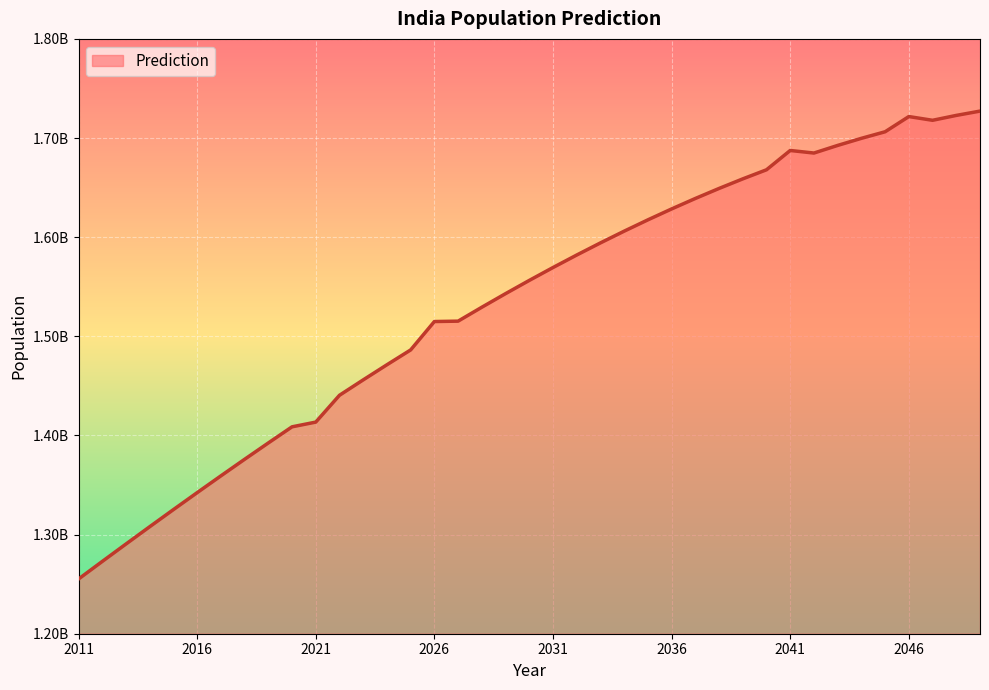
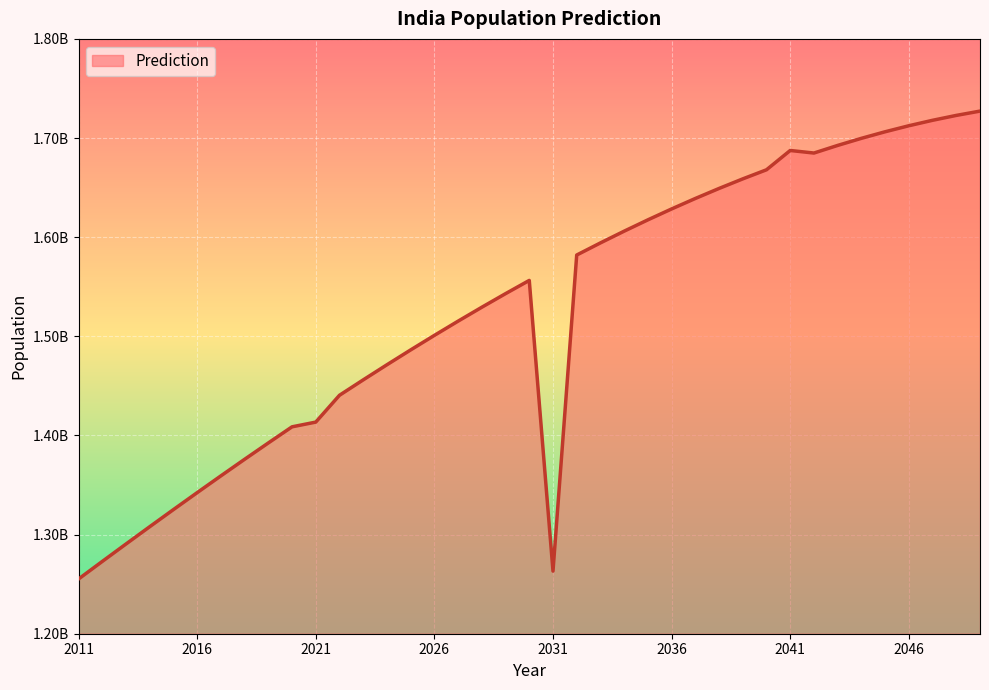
  {
    "2011": 1260000000,
    "2016": 1340000000,
    "2021": 1410000000,
-   "2026": 1510000000,
-   "2031": 1570000000,
+   "2026": 1500000000,
+   "2031": 1260000000,
    "2036": 1630000000,
    "2041": 1690000000,
-   "2046": 1720000000
+   "2046": 1710000000
  }
